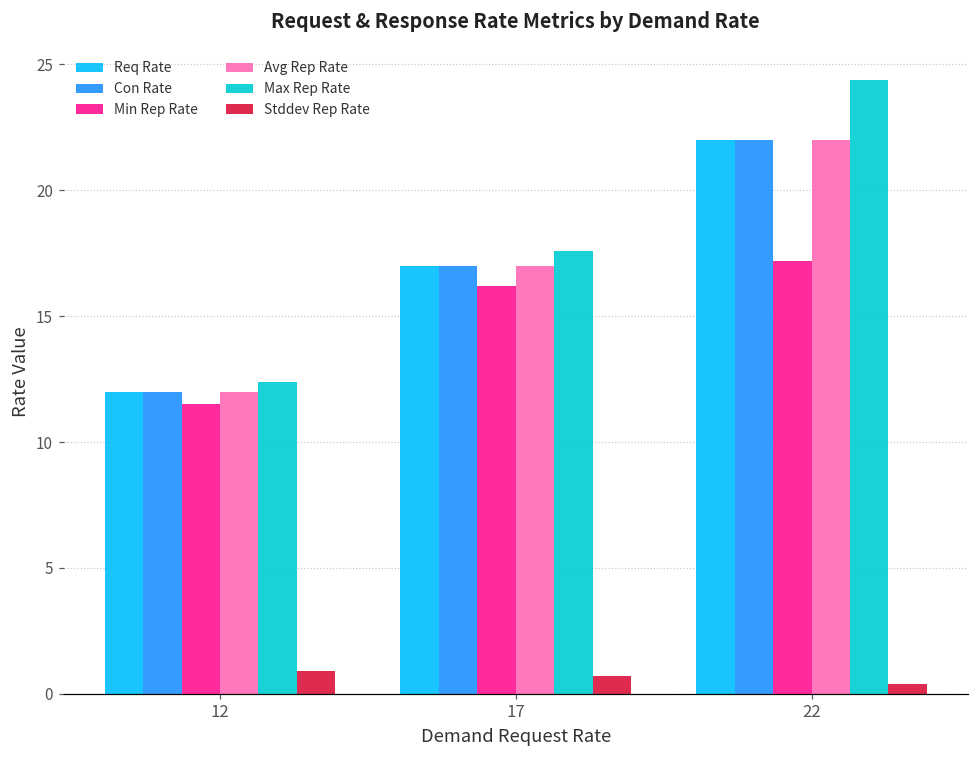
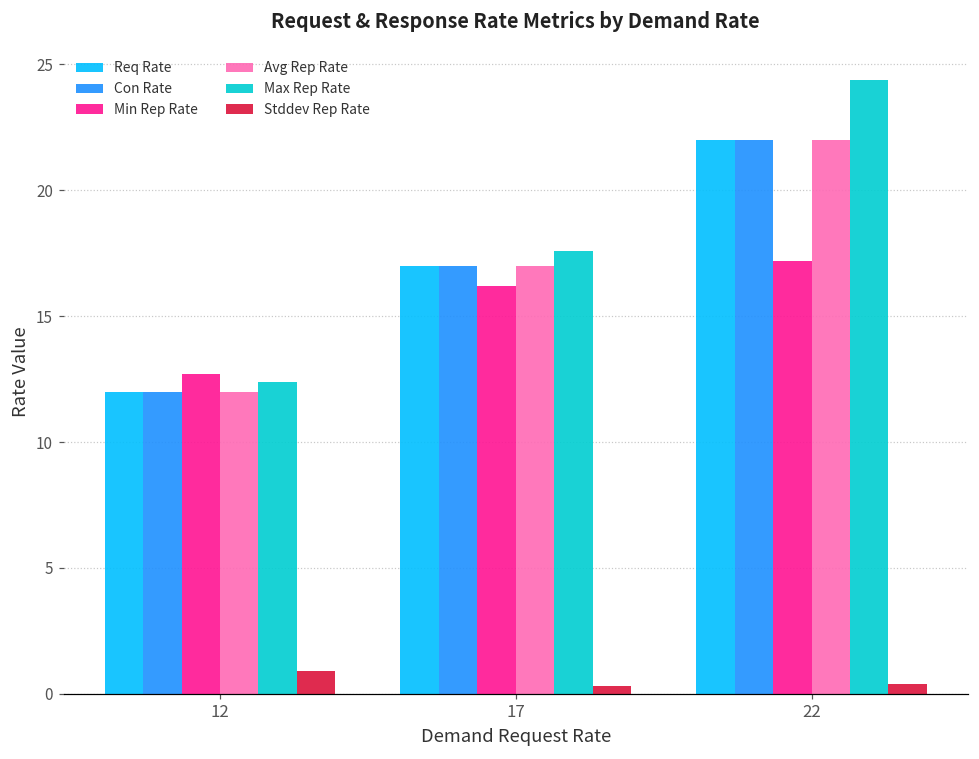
  {
    "Min Rep Rate": {
-     "12": 11.5,
+     "12": 12.7,
      "17": 16.2,
      "22": 17.2
    },
    "Avg Rep Rate": {
      "12": 12.0,
      "17": 17.0,
      "22": 22.0
    },
    "Stddev Rep Rate": {
      "12": 0.9,
-     "17": 0.7,
+     "17": 0.3,
      "22": 0.4
    }
  }
